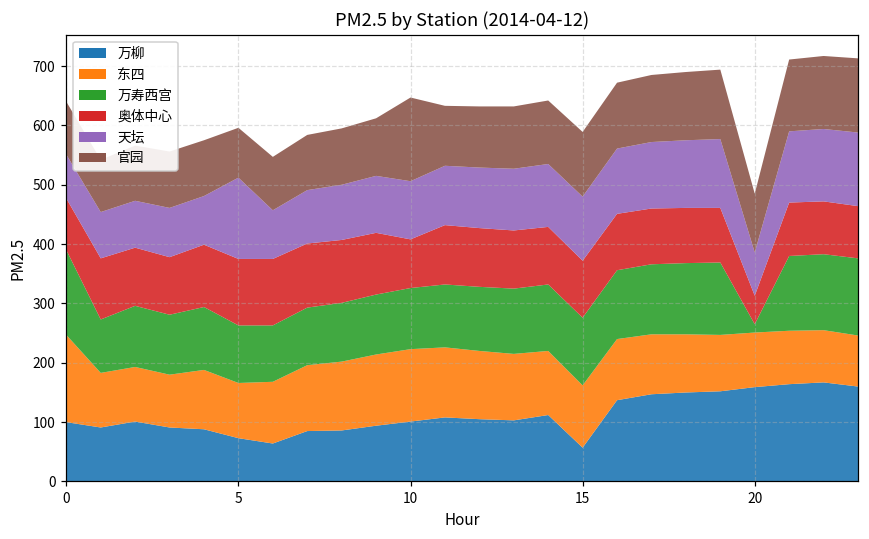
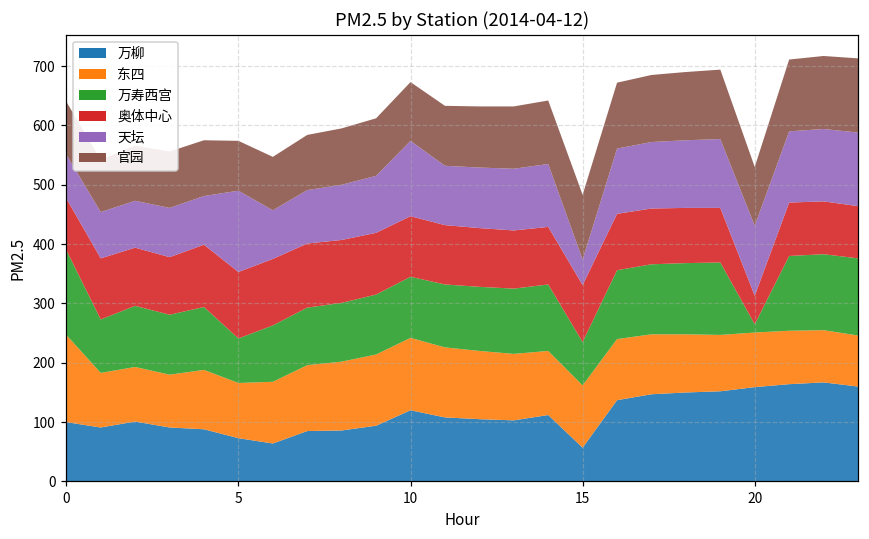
  {
    "万柳": {
      "0": 100,
      "5": 70,
-     "10": 100,
+     "10": 120,
      "15": 60,
      "20": 160
    },
    "东四": {
      "0": 150,
      "5": 90,
      "10": 120,
      "15": 110,
      "20": 90
    },
    "万寿西宫": {
      "0": 140,
-     "5": 100,
+     "5": 80,
      "10": 100,
-     "15": 110,
+     "15": 70,
      "20": 10
    },
    "奥体中心": {
      "0": 90,
      "5": 110,
-     "10": 80,
+     "10": 100,
      "15": 100,
      "20": 50
    },
    "天坛": {
      "0": 70,
      "5": 140,
-     "10": 100,
-     "15": 110,
-     "20": 70
+     "10": 130,
+     "15": 40,
+     "20": 120
    },
    "官园": {
      "0": 90,
      "5": 80,
-     "10": 140,
+     "10": 100,
      "15": 110,
      "20": 100
    }
  }
